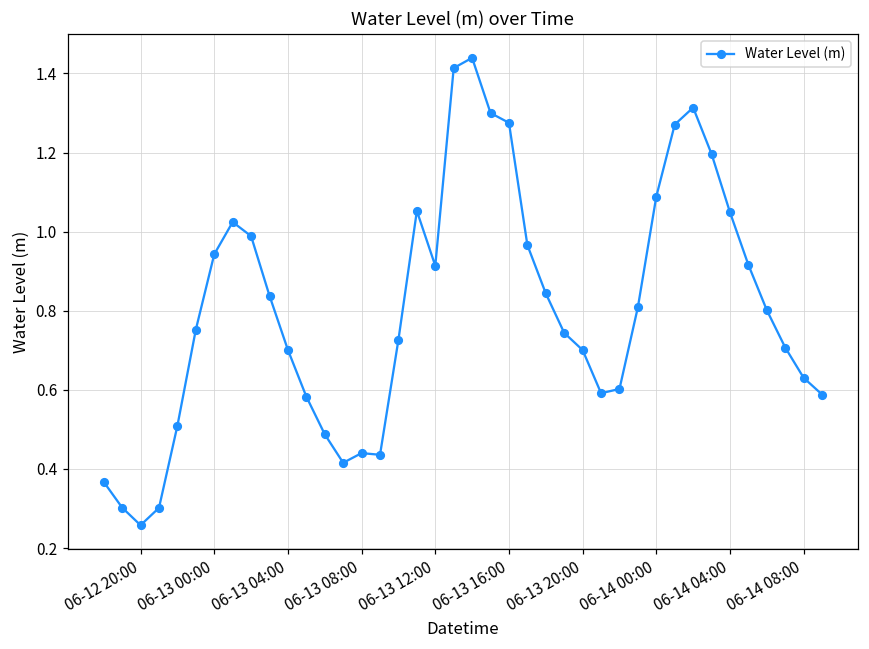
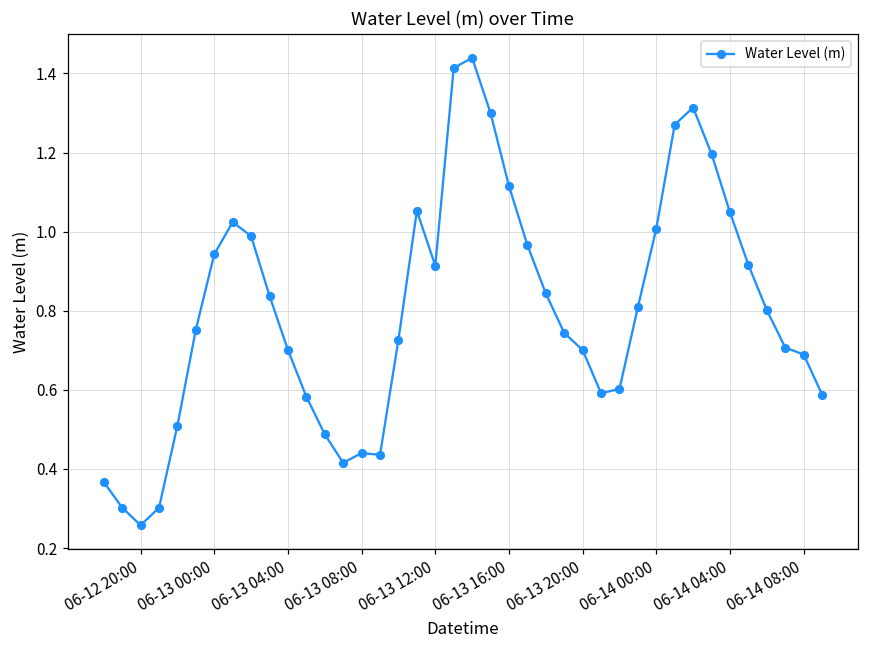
  {
    "06-12 20:00": 0.26,
    "06-13 00:00": 0.94,
    "06-13 04:00": 0.70,
    "06-13 08:00": 0.44,
    "06-13 12:00": 0.91,
-   "06-13 16:00": 1.28,
+   "06-13 16:00": 1.12,
    "06-13 20:00": 0.70,
-   "06-14 00:00": 1.09,
+   "06-14 00:00": 1.01,
    "06-14 04:00": 1.05,
-   "06-14 08:00": 0.63
+   "06-14 08:00": 0.69
  }
